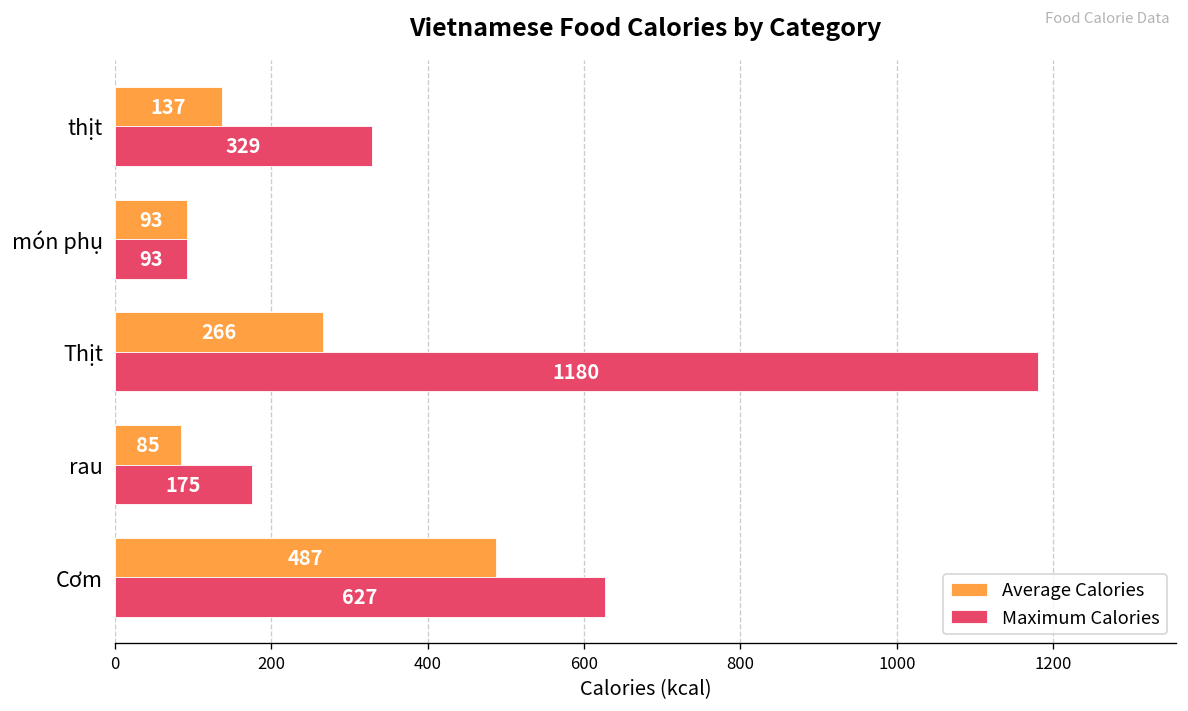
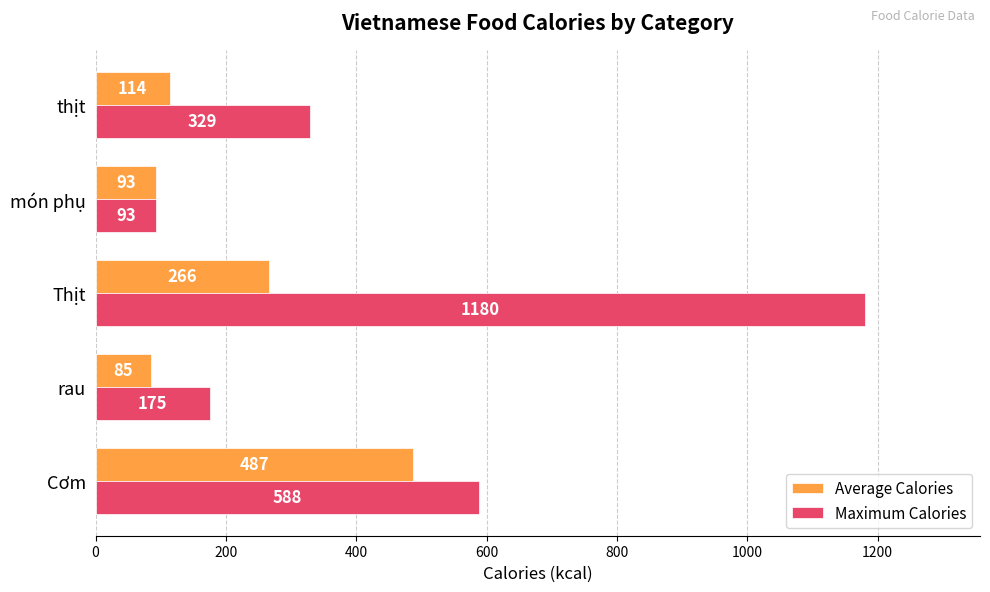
  {
    "Average Calories": {
-     "thịt": 137,
+     "thịt": 114,
      "món phụ": 93,
      "Thịt": 266,
      "rau": 85,
      "Cơm": 487
    },
    "Maximum Calories": {
      "thịt": 329,
      "món phụ": 93,
      "Thịt": 1180,
      "rau": 175,
-     "Cơm": 627
+     "Cơm": 588
    }
  }
